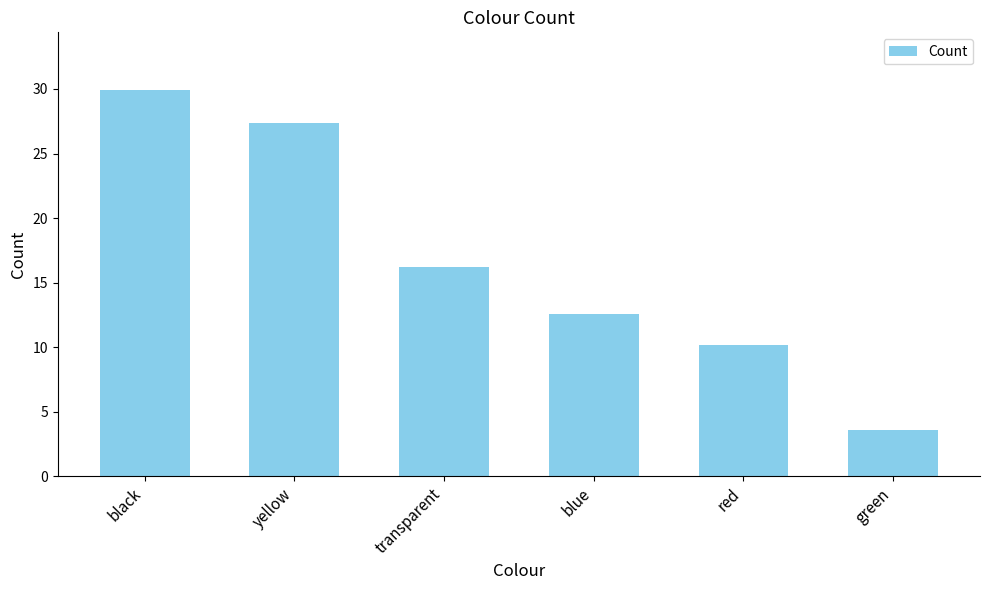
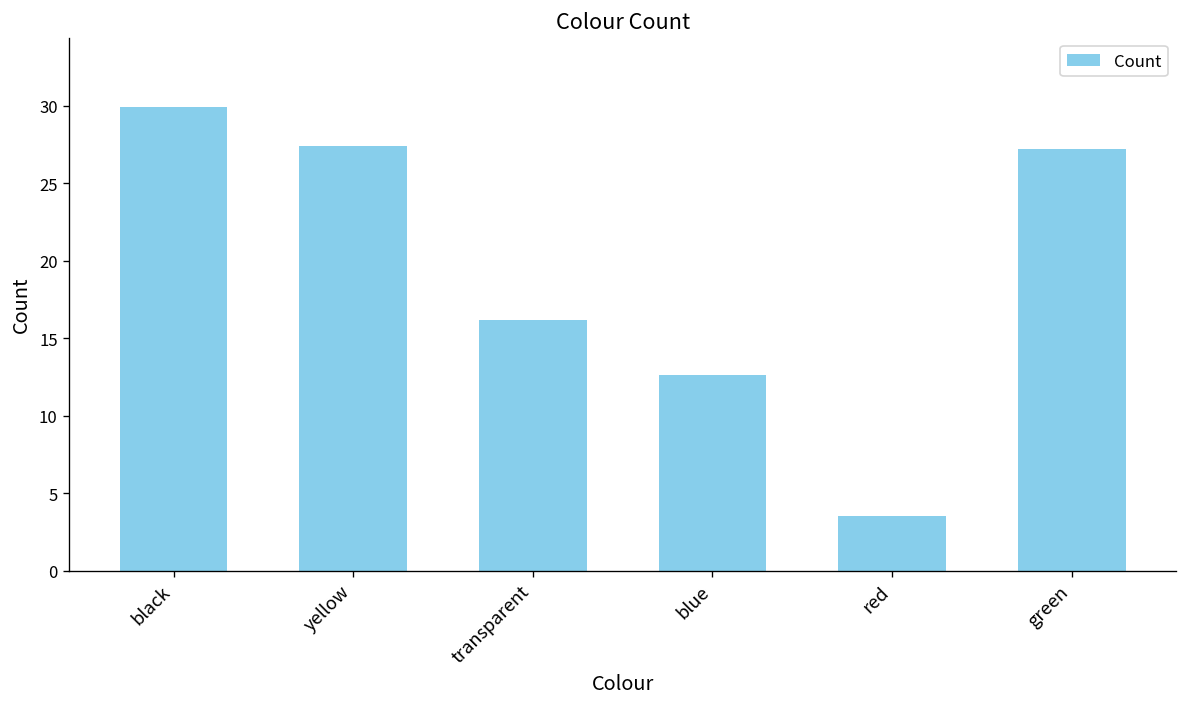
  {
    "black": 29.9,
    "yellow": 27.4,
    "transparent": 16.2,
    "blue": 12.6,
-   "red": 10.2,
-   "green": 3.6
+   "red": 3.5,
+   "green": 27.2
  }
